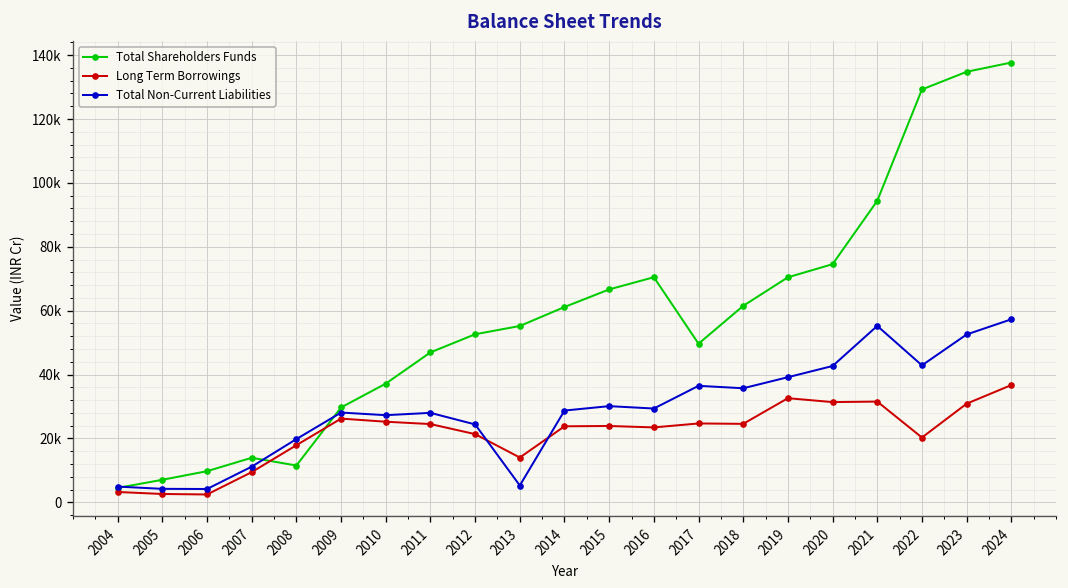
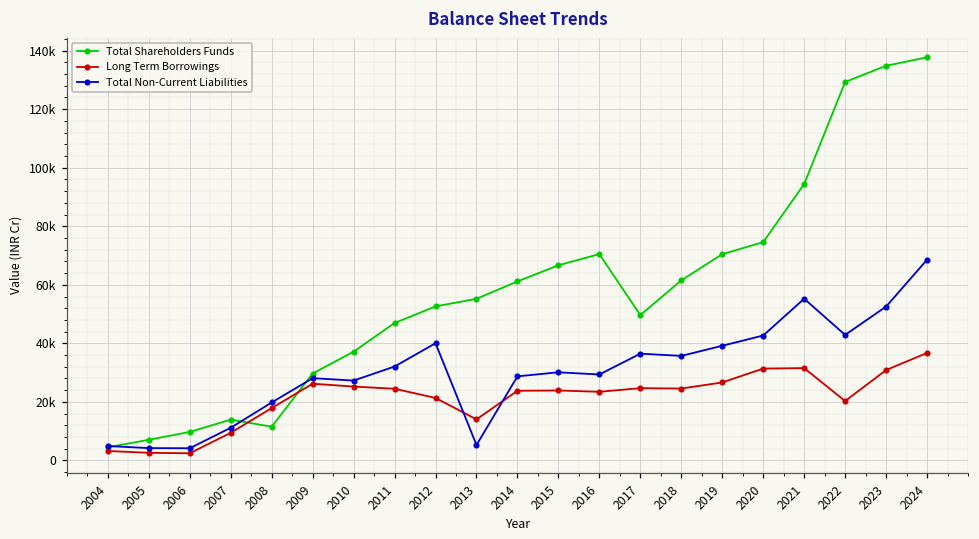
  {
    "Total Shareholders Funds": {
      "2005": 7000,
      "2006": 10000,
      "2007": 14000,
      "2008": 12000,
      "2009": 30000,
      "2010": 37000,
      "2011": 47000,
      "2012": 53000,
      "2013": 55000,
      "2014": 61000,
      "2015": 67000,
      "2016": 70000,
      "2017": 50000,
      "2018": 62000,
      "2019": 70000,
      "2020": 75000,
      "2021": 94000,
      "2022": 129000,
      "2023": 135000,
      "2024": 138000
    },
    "Long Term Borrowings": {
      "2004": 3000,
      "2005": 3000,
      "2006": 2000,
      "2007": 9000,
      "2008": 18000,
      "2009": 26000,
      "2010": 25000,
      "2011": 24000,
      "2012": 21000,
      "2013": 14000,
      "2014": 24000,
      "2015": 24000,
      "2016": 23000,
      "2017": 25000,
      "2018": 25000,
-     "2019": 33000,
+     "2019": 27000,
      "2020": 31000,
      "2021": 32000,
      "2022": 20000,
      "2023": 31000,
      "2024": 37000
    },
    "Total Non-Current Liabilities": {
      "2005": 4000,
      "2006": 4000,
      "2007": 11000,
      "2008": 20000,
      "2009": 28000,
      "2010": 27000,
-     "2011": 28000,
-     "2012": 24000,
+     "2011": 32000,
+     "2012": 40000,
      "2013": 5000,
      "2014": 29000,
      "2015": 30000,
      "2016": 29000,
      "2017": 36000,
      "2018": 36000,
      "2019": 39000,
      "2020": 43000,
      "2021": 55000,
      "2022": 43000,
      "2023": 53000,
-     "2024": 57000
+     "2024": 69000
    }
  }
